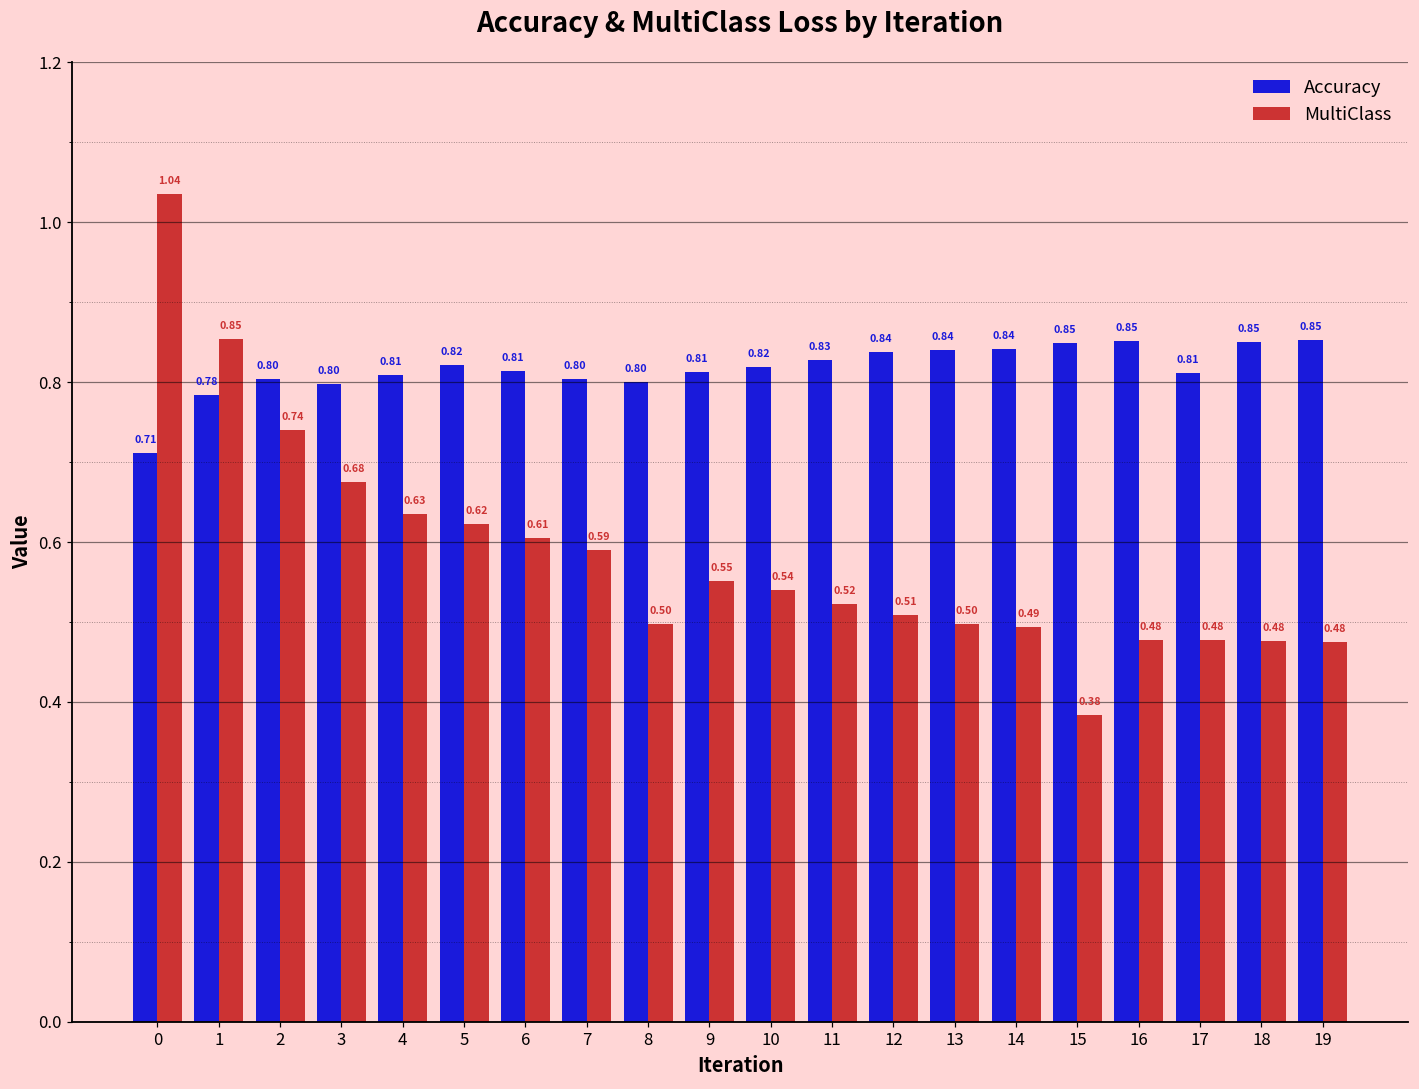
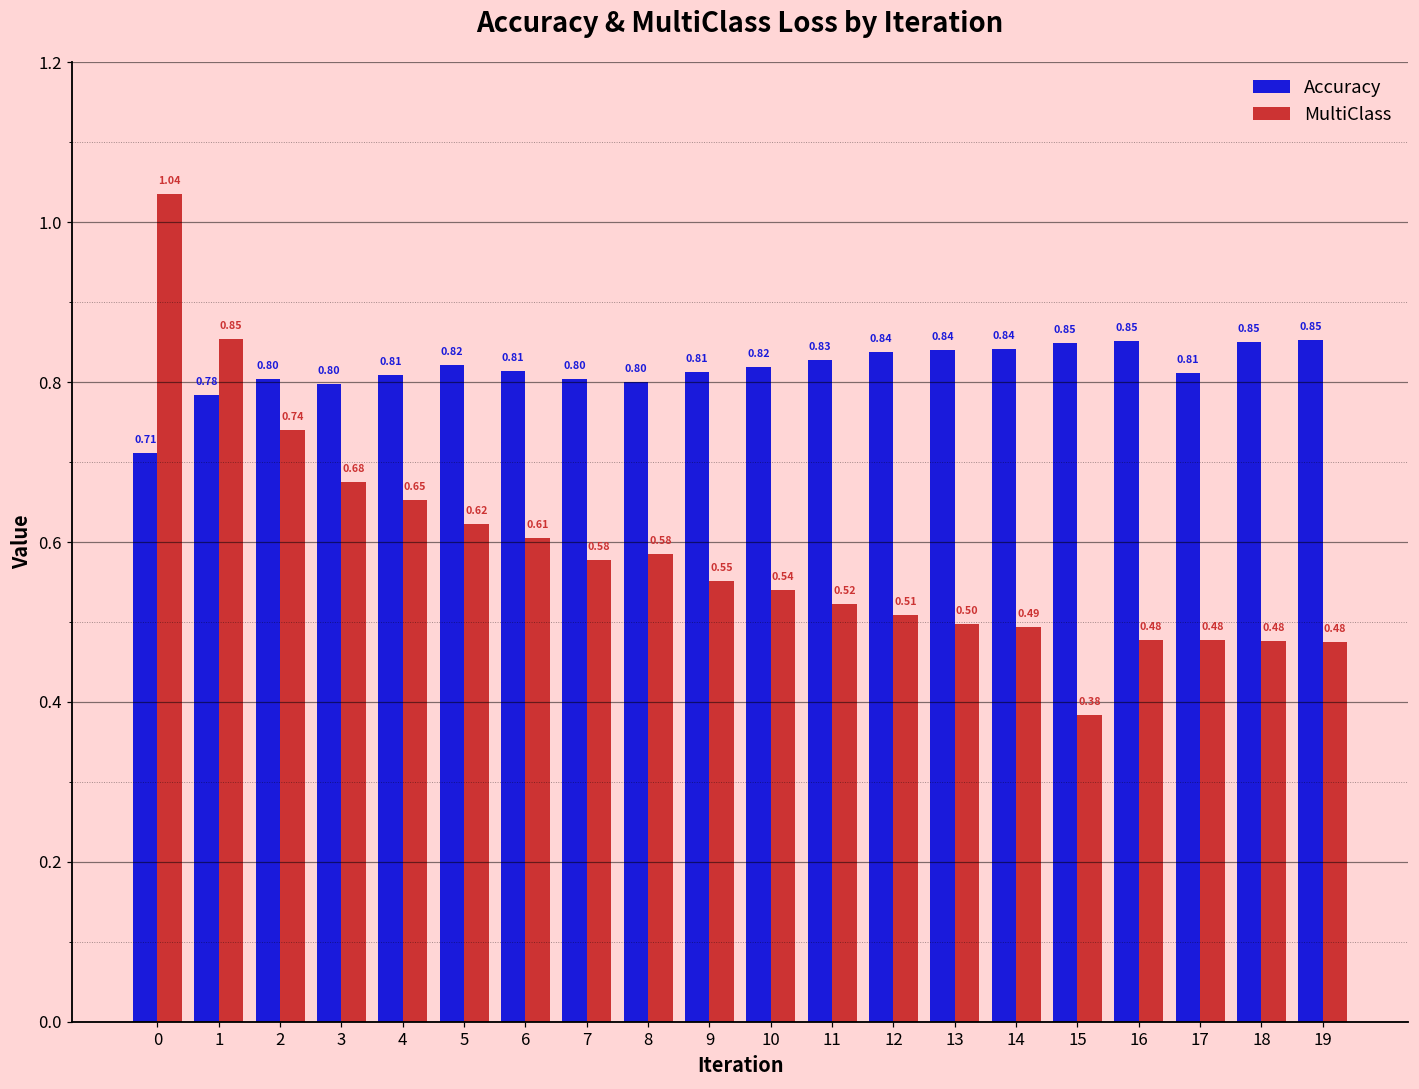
  {
    "Accuracy": {
      "0": 0.71,
      "1": 0.78,
      "2": 0.80,
      "3": 0.80,
      "4": 0.81,
      "5": 0.82,
      "6": 0.81,
      "7": 0.80,
      "8": 0.80,
      "9": 0.81,
      "10": 0.82,
      "11": 0.83,
      "12": 0.84,
      "13": 0.84,
      "14": 0.84,
      "15": 0.85,
      "16": 0.85,
      "17": 0.81,
      "18": 0.85,
      "19": 0.85
    },
    "MultiClass": {
      "0": 1.04,
      "1": 0.85,
      "2": 0.74,
      "3": 0.68,
-     "4": 0.63,
+     "4": 0.65,
      "5": 0.62,
      "6": 0.61,
-     "7": 0.59,
-     "8": 0.50,
+     "7": 0.58,
+     "8": 0.58,
      "9": 0.55,
      "10": 0.54,
      "11": 0.52,
      "12": 0.51,
      "13": 0.50,
      "14": 0.49,
      "15": 0.38,
      "16": 0.48,
      "17": 0.48,
      "18": 0.48,
      "19": 0.48
    }
  }
